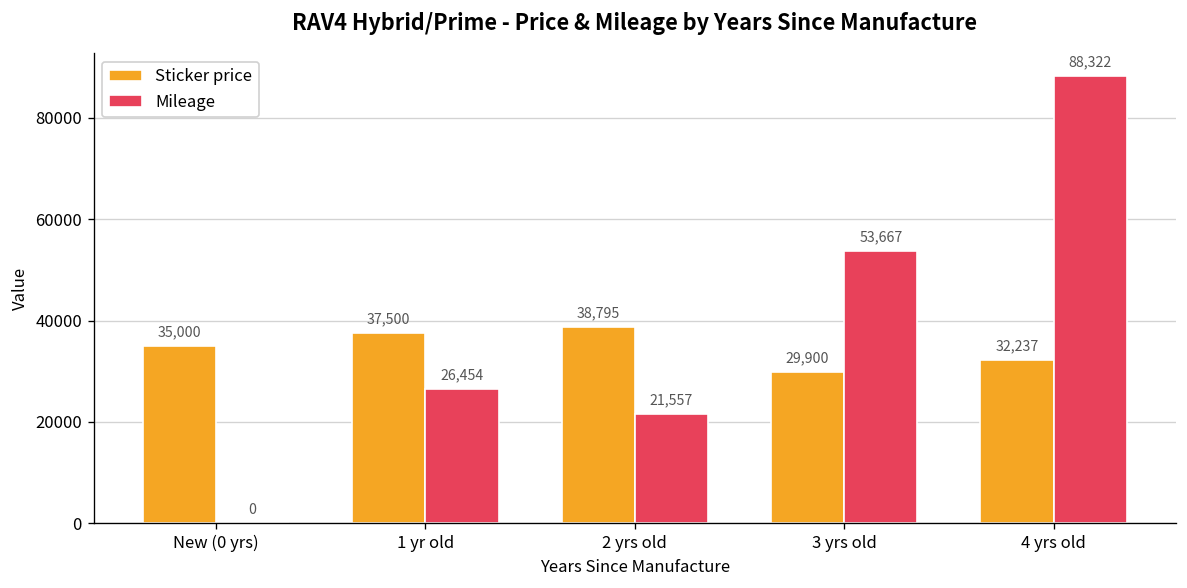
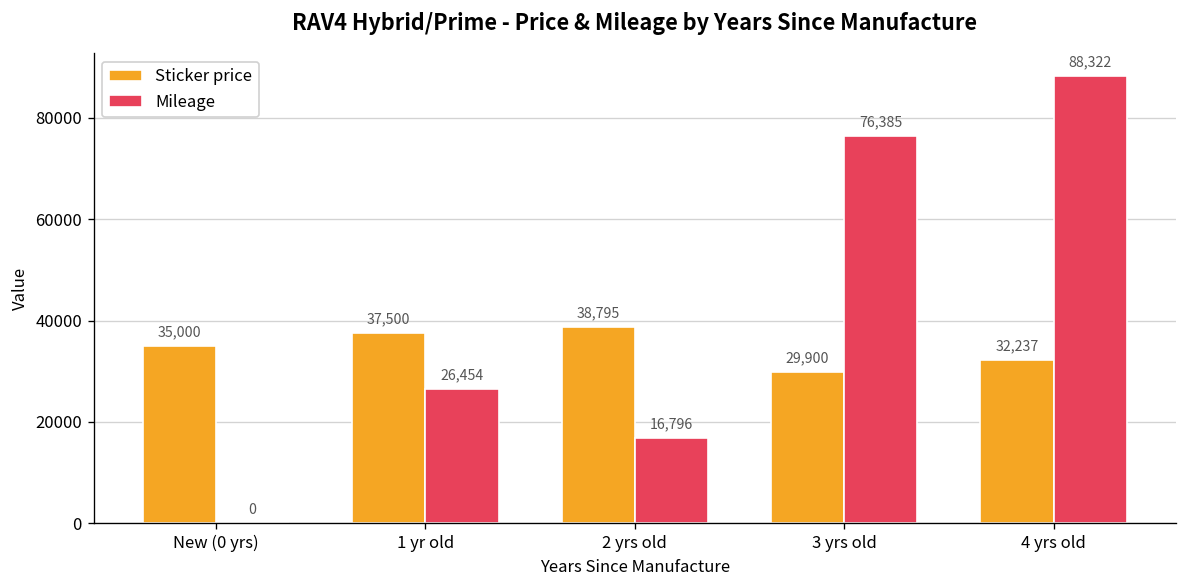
  {
    "Sticker price": {
      "New (0 yrs)": "35,000",
      "1 yr old": "37,500",
      "2 yrs old": "38,795",
      "3 yrs old": "29,900",
      "4 yrs old": "32,237"
    },
    "Mileage": {
      "New (0 yrs)": "0",
      "1 yr old": "26,454",
-     "2 yrs old": "21,557",
-     "3 yrs old": "53,667",
+     "2 yrs old": "16,796",
+     "3 yrs old": "76,385",
      "4 yrs old": "88,322"
    }
  }
